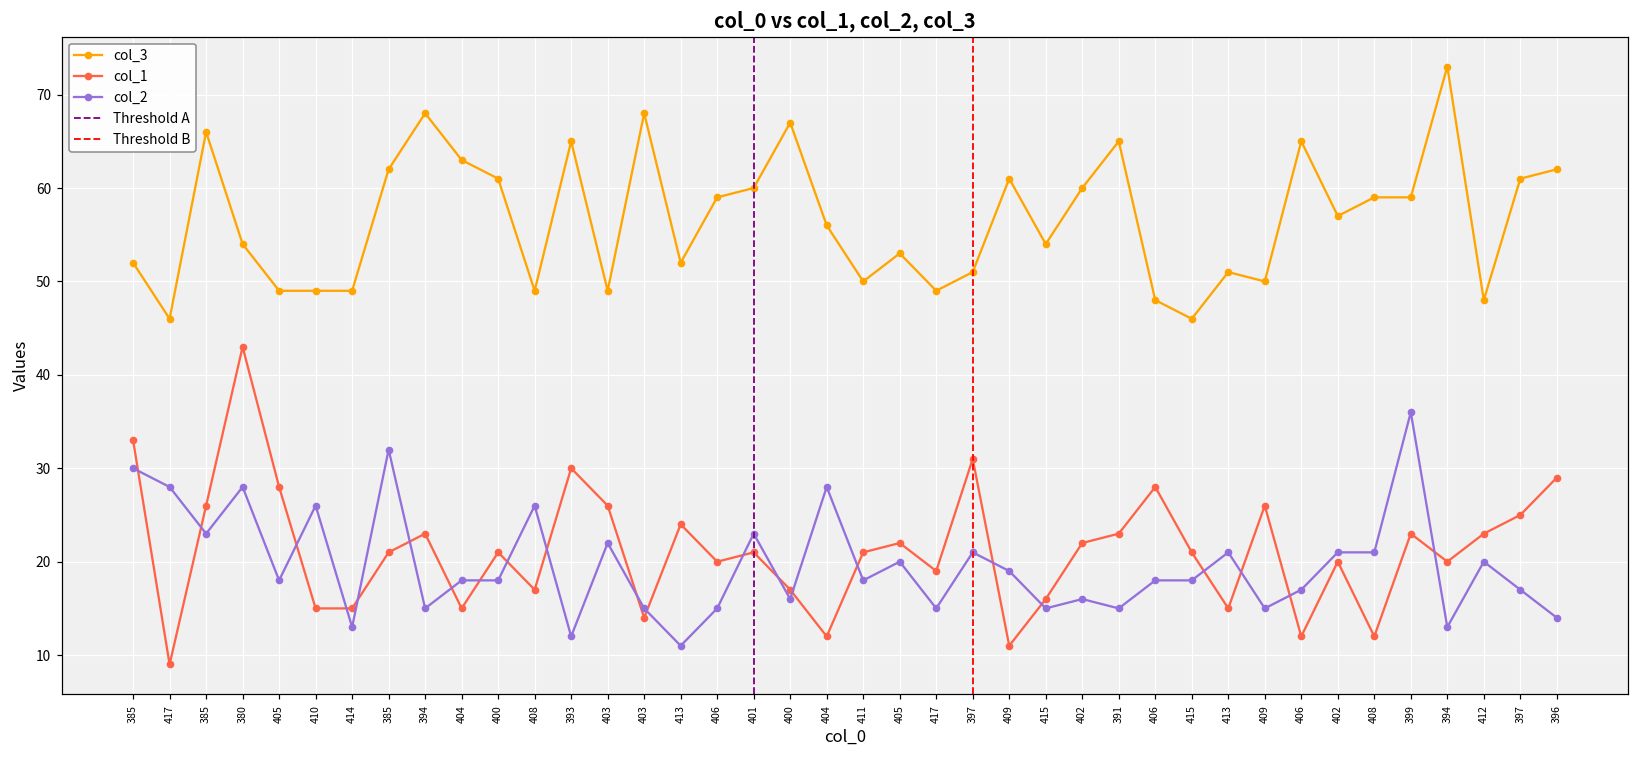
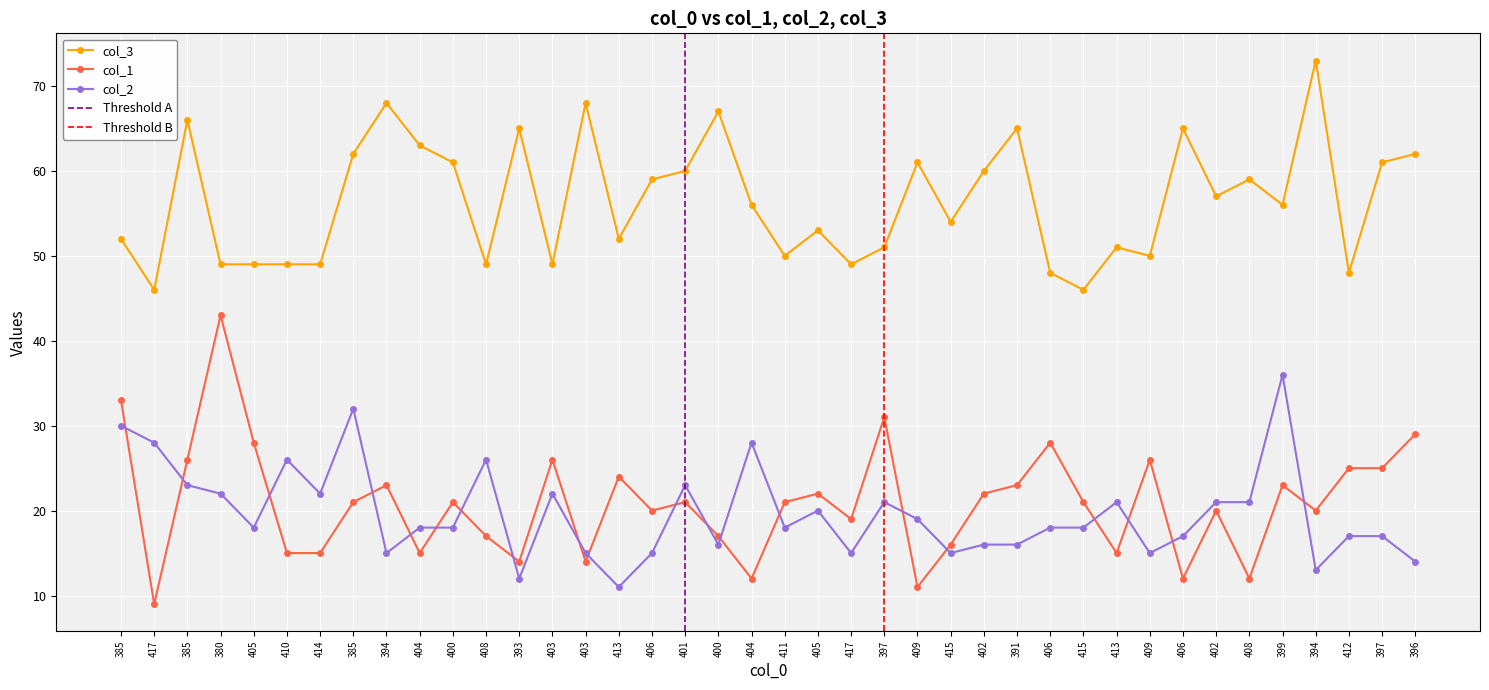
  {
    "col_3": {
-     "380": 54,
+     "380": 49,
      "410": 49,
      "414": 49,
      "393": 65,
      "401": 60,
      "411": 50,
      "391": 65,
-     "399": 59,
+     "399": 56,
      "412": 48,
      "396": 62
    },
    "col_1": {
      "380": 43,
      "410": 15,
      "414": 15,
-     "393": 30,
+     "393": 14,
      "401": 21,
      "411": 21,
      "391": 23,
      "399": 23,
-     "412": 23,
+     "412": 25,
      "396": 29
    },
    "col_2": {
-     "380": 28,
+     "380": 22,
      "410": 26,
-     "414": 13,
+     "414": 22,
      "393": 12,
      "401": 23,
      "411": 18,
-     "391": 15,
+     "391": 16,
      "399": 36,
-     "412": 20,
+     "412": 17,
      "396": 14
    }
  }
